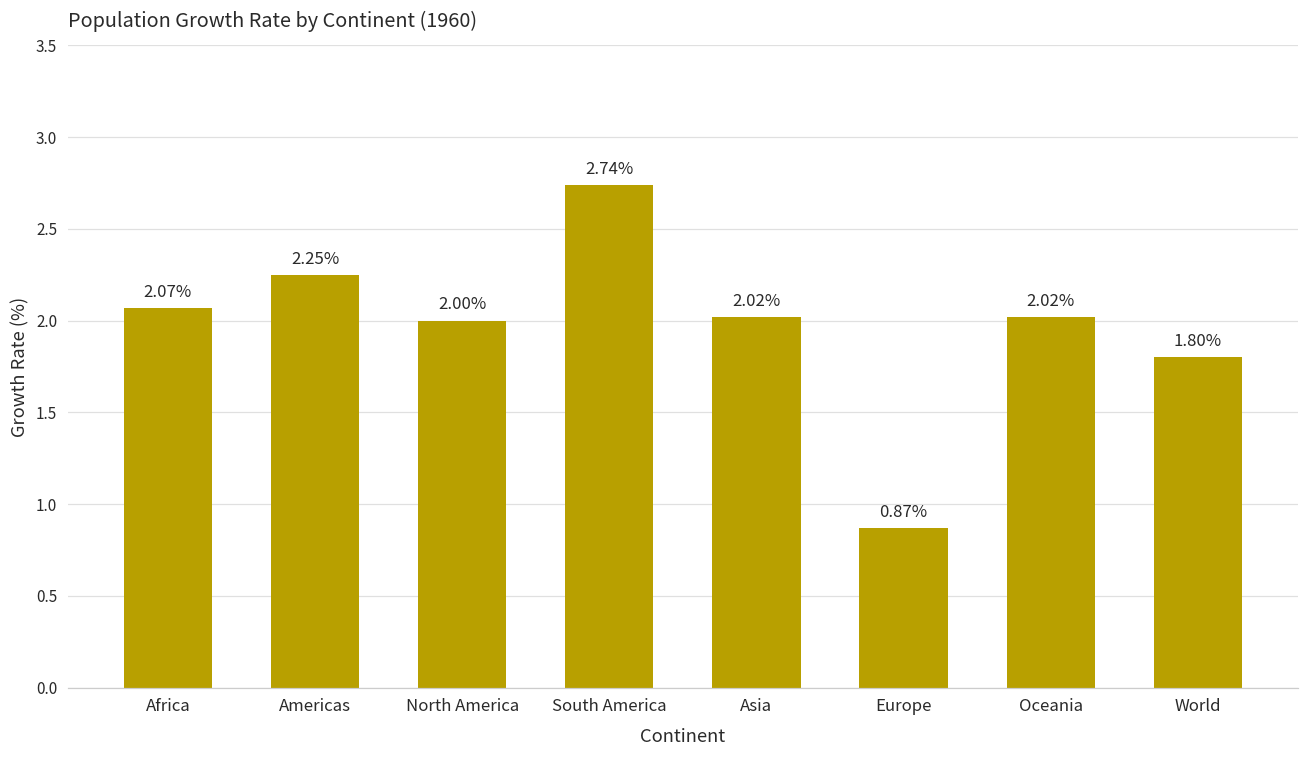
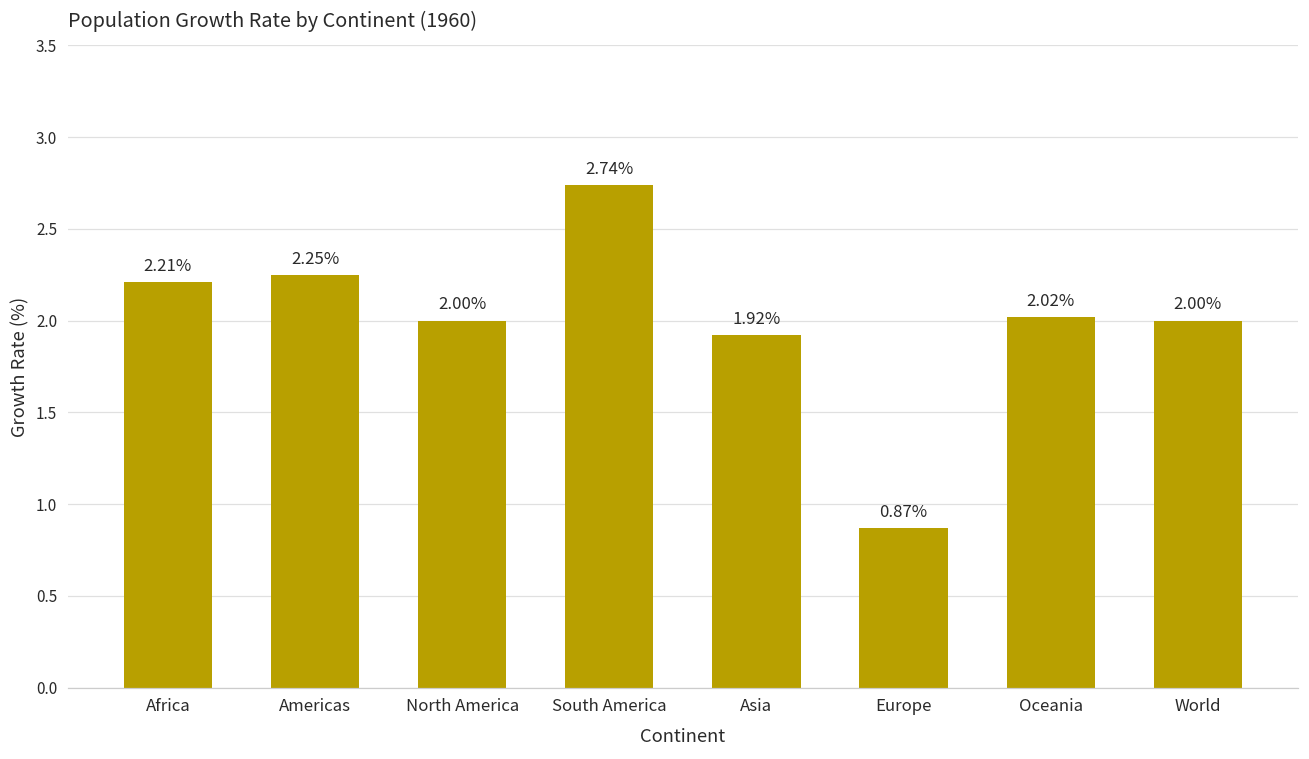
  {
-   "Africa": "2.07%",
+   "Africa": "2.21%",
    "Americas": "2.25%",
    "North America": "2.00%",
    "South America": "2.74%",
-   "Asia": "2.02%",
+   "Asia": "1.92%",
    "Europe": "0.87%",
    "Oceania": "2.02%",
-   "World": "1.80%"
+   "World": "2.00%"
  }
